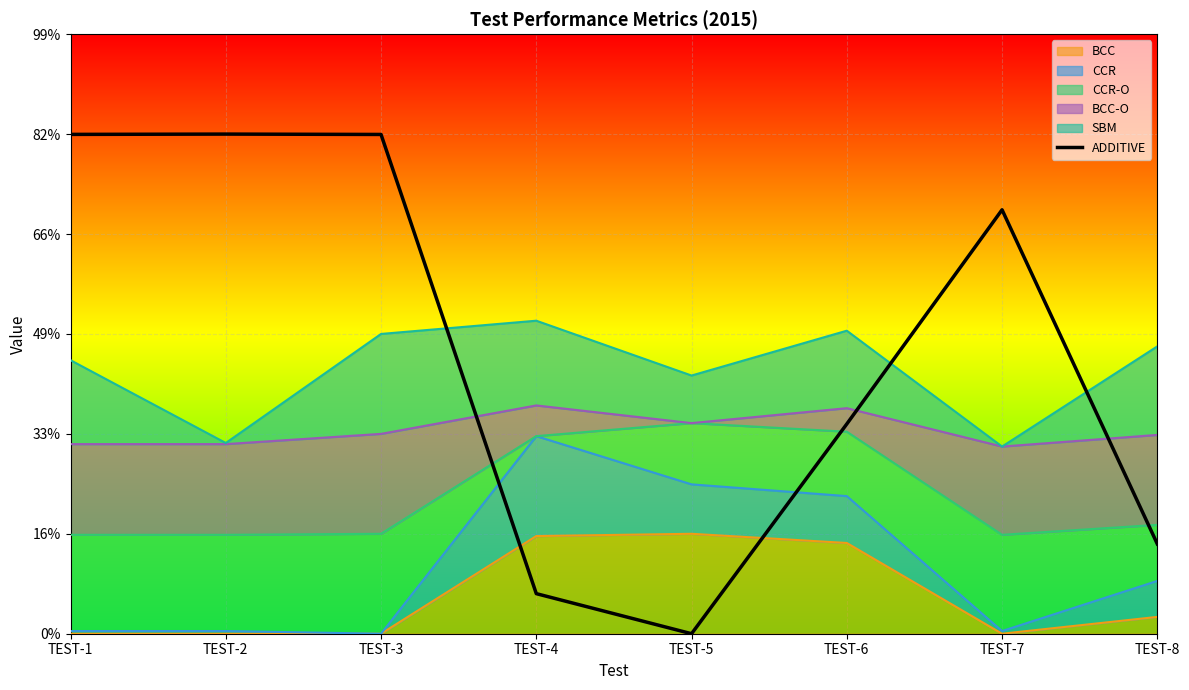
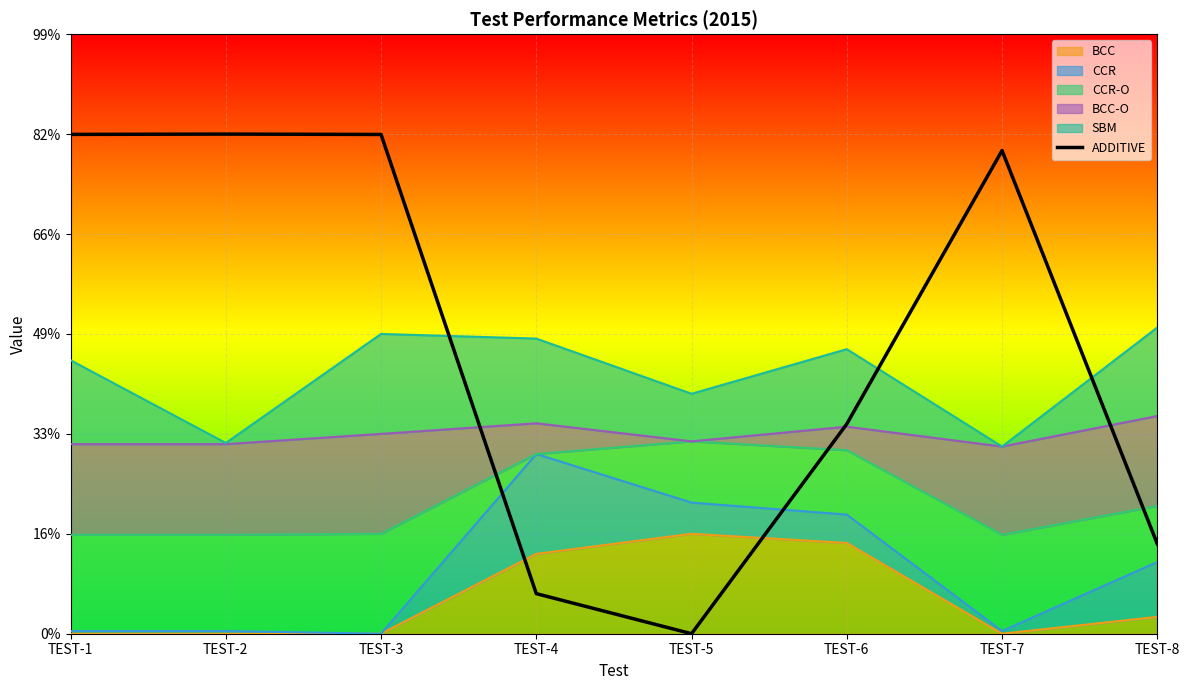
  {
    "BCC": {
      "TEST-1": "0%",
      "TEST-2": "0%",
-     "TEST-4": "16%",
+     "TEST-4": "13%",
      "TEST-5": "17%",
      "TEST-6": "15%",
      "TEST-7": "0%",
      "TEST-8": "3%"
    },
    "CCR": {
      "TEST-1": "0%",
      "TEST-2": "0%",
-     "TEST-5": "8%",
-     "TEST-6": "8%",
+     "TEST-5": "5%",
+     "TEST-6": "5%",
      "TEST-7": "0%",
-     "TEST-8": "6%"
+     "TEST-8": "9%"
    },
    "BCC-O": {
      "TEST-4": "5%",
      "TEST-6": "4%",
      "TEST-8": "15%"
    },
    "ADDITIVE": {
      "TEST-1": "82%",
      "TEST-2": "83%",
      "TEST-3": "82%",
      "TEST-4": "7%",
      "TEST-5": "0%",
      "TEST-6": "35%",
-     "TEST-7": "70%",
+     "TEST-7": "80%",
      "TEST-8": "15%"
    }
  }
